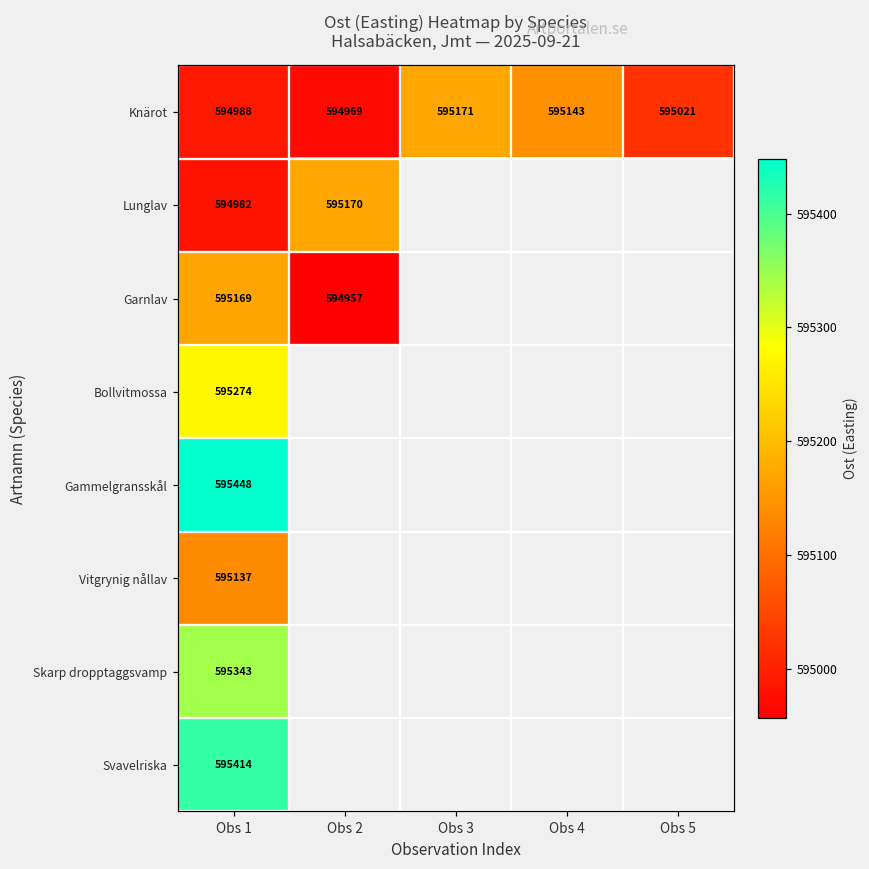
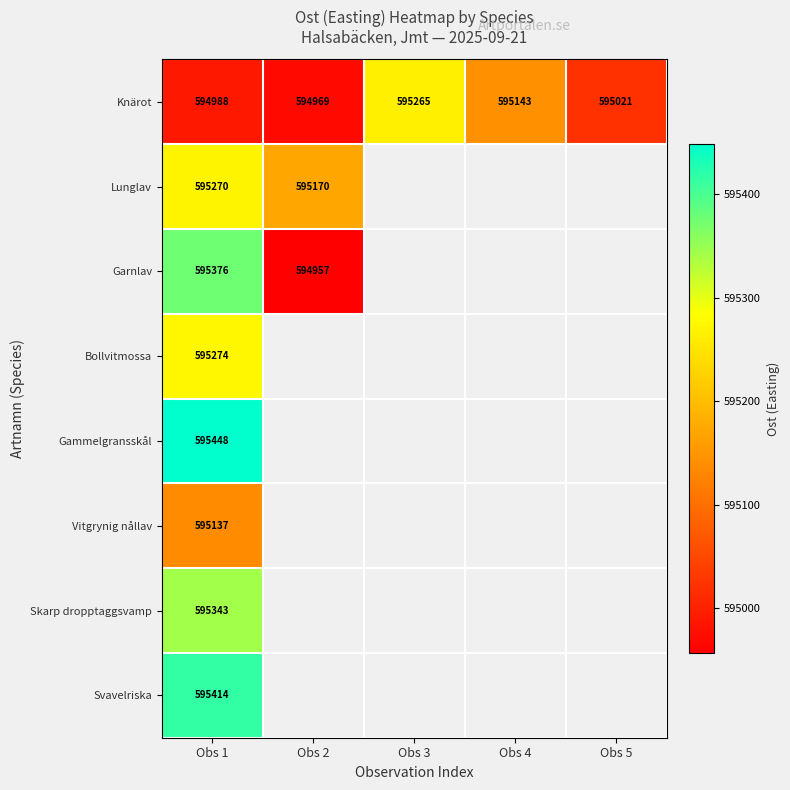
  {
    "Knärot": {
      "Obs 1": 594988,
      "Obs 2": 594969,
-     "Obs 3": 595171,
+     "Obs 3": 595265,
      "Obs 4": 595143,
      "Obs 5": 595021
    },
    "Lunglav": {
-     "Obs 1": 594982,
+     "Obs 1": 595270,
      "Obs 2": 595170
    },
    "Garnlav": {
-     "Obs 1": 595169,
+     "Obs 1": 595376,
      "Obs 2": 594957
    },
    "Bollvitmossa": {
      "Obs 1": 595274
    },
    "Gammelgransskål": {
      "Obs 1": 595448
    },
    "Vitgrynig nållav": {
      "Obs 1": 595137
    },
    "Skarp dropptaggsvamp": {
      "Obs 1": 595343
    },
    "Svavelriska": {
      "Obs 1": 595414
    }
  }
